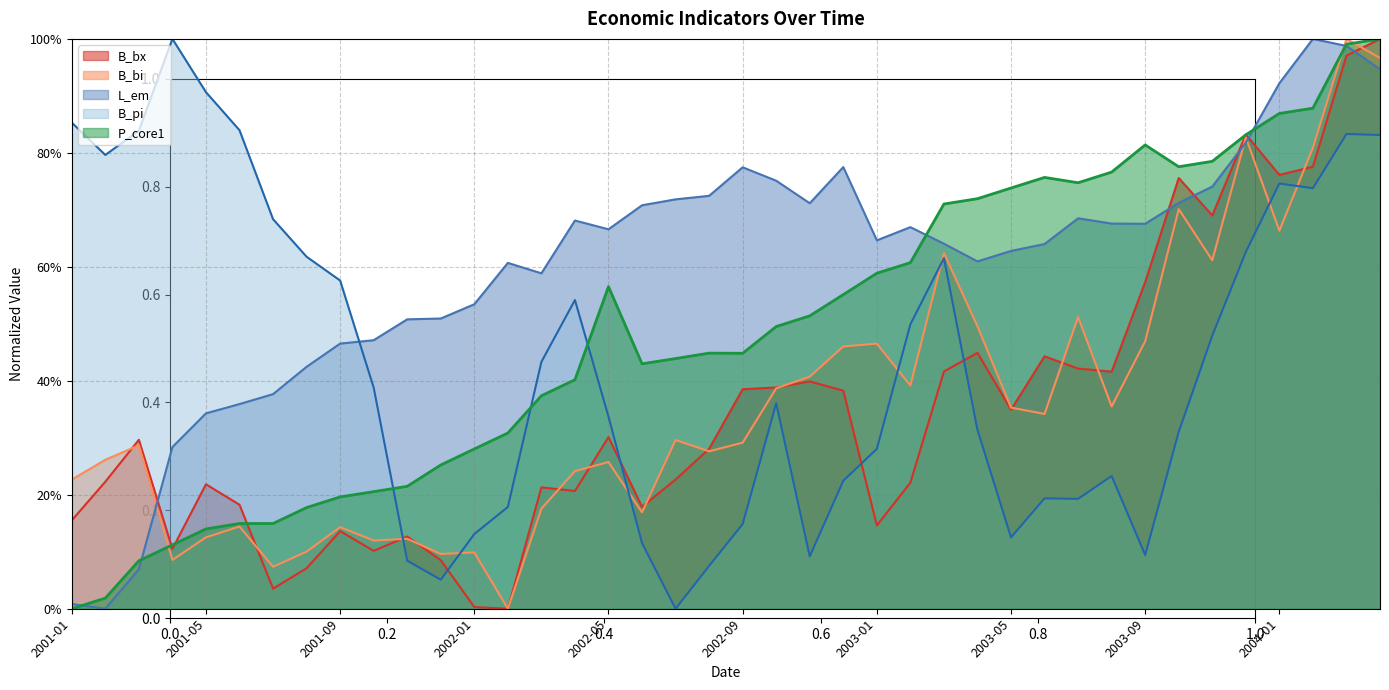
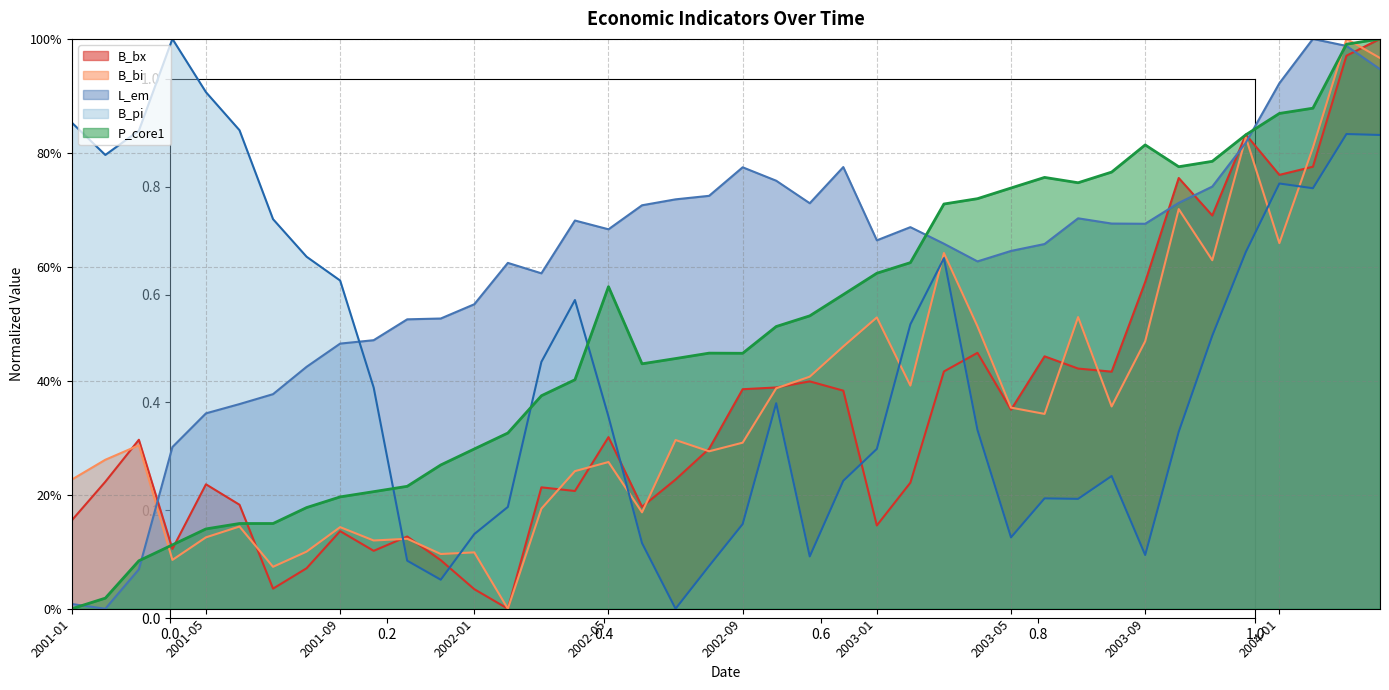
  {
    "B_bx": {
      "2001-01": "16%",
      "2001-05": "22%",
      "2001-09": "14%",
-     "2002-01": "0%",
+     "2002-01": "3%",
      "2002-05": "30%",
      "2002-09": "39%",
      "2003-01": "15%",
      "2003-09": "57%",
      "2004-01": "76%"
    },
    "B_bi": {
      "2001-01": "23%",
      "2001-05": "13%",
      "2001-09": "14%",
      "2002-01": "10%",
      "2002-05": "26%",
      "2002-09": "29%",
-     "2003-01": "47%",
+     "2003-01": "51%",
      "2003-09": "47%",
-     "2004-01": "66%"
+     "2004-01": "64%"
    },
    "L_em": {
      "2001-01": "1%",
      "2001-05": "34%",
      "2001-09": "47%",
      "2002-01": "53%",
      "2002-05": "67%",
      "2002-09": "77%",
      "2003-01": "65%",
      "2003-05": "63%",
      "2003-09": "68%",
      "2004-01": "92%"
    },
    "B_pi": {
      "2001-01": "85%",
      "2001-05": "91%",
      "2001-09": "58%",
      "2002-01": "13%",
      "2002-05": "34%",
      "2002-09": "15%",
      "2003-01": "28%",
      "2003-05": "13%",
      "2003-09": "9%",
      "2004-01": "75%"
    },
    "P_core1": {
      "2001-01": "0%",
      "2001-05": "14%",
      "2001-09": "20%",
      "2002-01": "28%",
      "2002-05": "57%",
      "2002-09": "45%",
      "2003-01": "59%",
      "2003-05": "74%",
      "2003-09": "81%",
      "2004-01": "87%"
    }
  }
